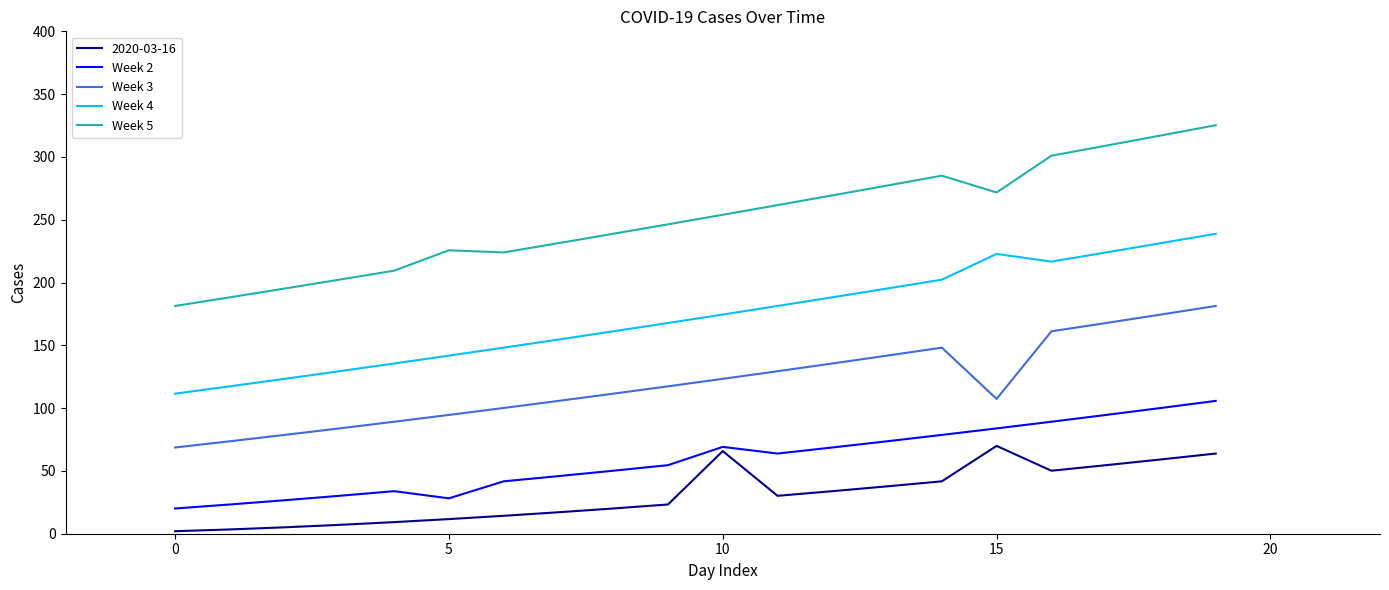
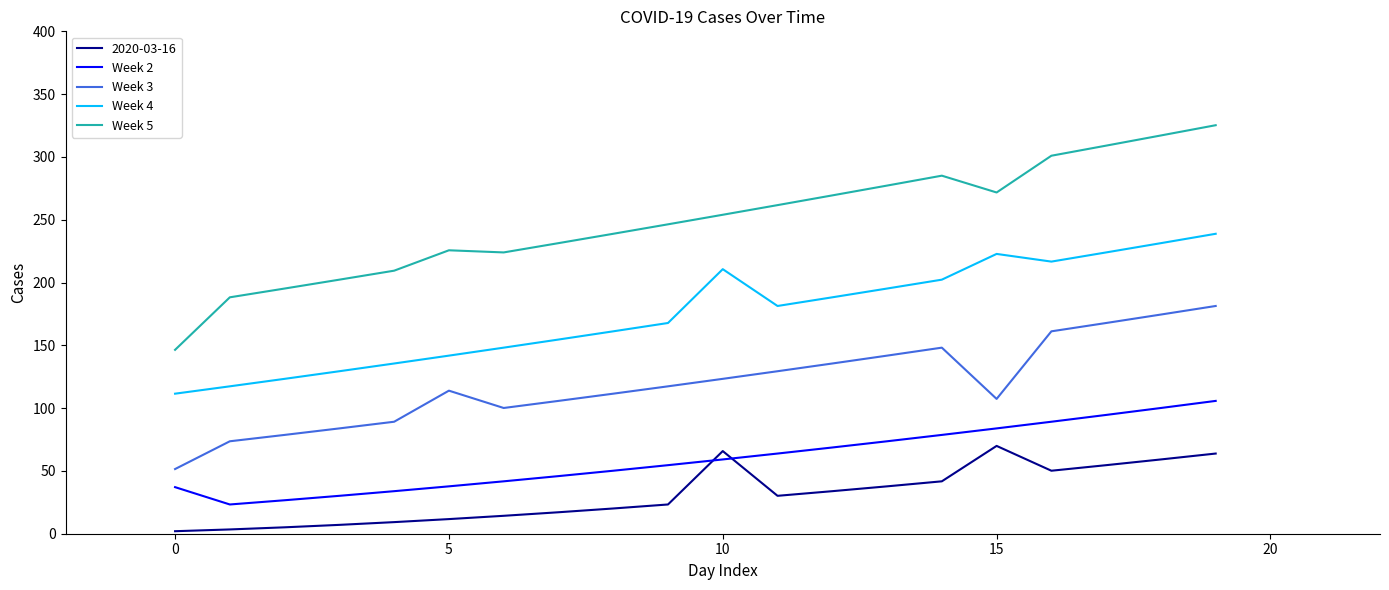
  {
    "2020-03-16": {
      "0": 2,
      "5": 12,
      "10": 66,
      "15": 70
    },
    "Week 2": {
-     "0": 20,
-     "5": 28,
-     "10": 69,
+     "0": 37,
+     "5": 38,
+     "10": 59,
      "15": 84
    },
    "Week 3": {
-     "0": 69,
-     "5": 95,
+     "0": 51,
+     "5": 114,
      "10": 123,
      "15": 107
    },
    "Week 4": {
      "0": 112,
      "5": 142,
-     "10": 175,
+     "10": 211,
      "15": 223
    },
    "Week 5": {
-     "0": 181,
+     "0": 146,
      "5": 226,
      "10": 254,
      "15": 272
    }
  }
